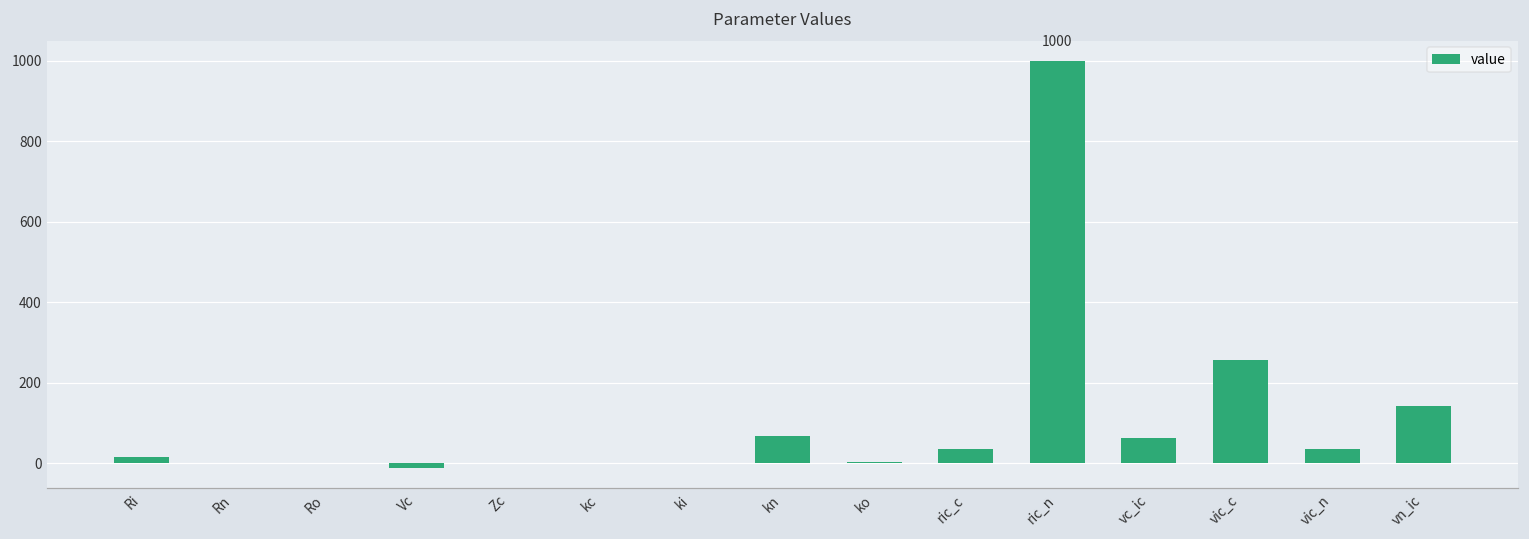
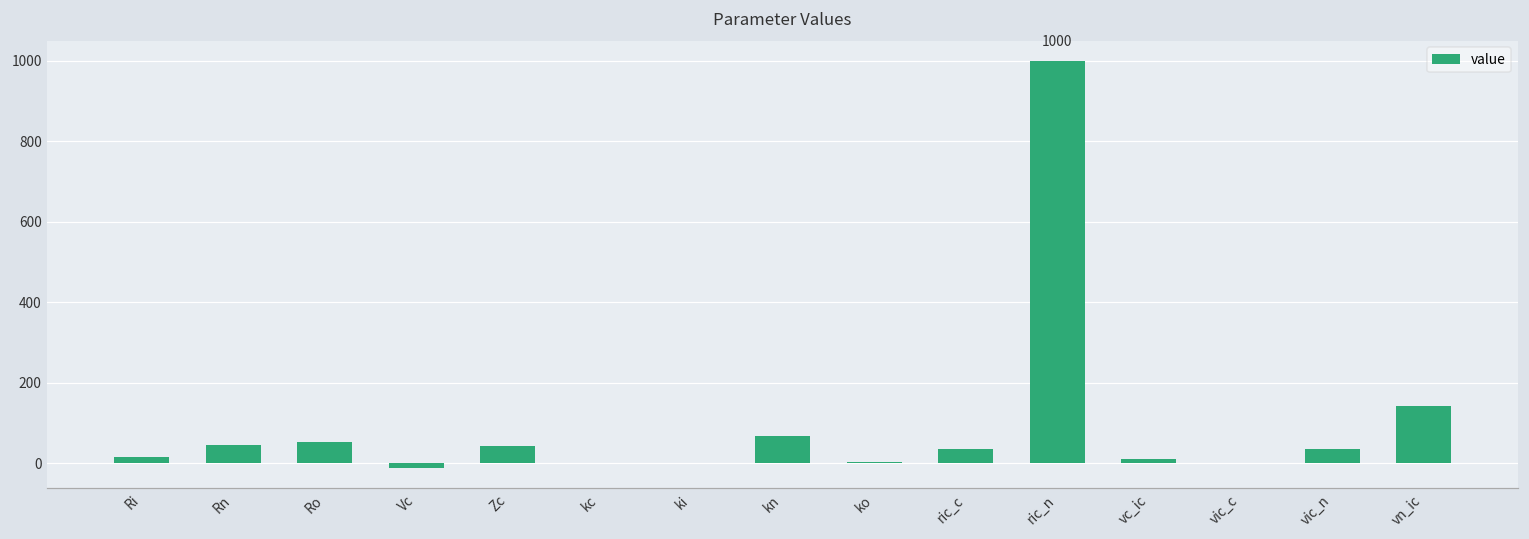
  {
    "Ri": 20,
-   "Rn": 0,
-   "Ro": 0,
+   "Rn": 40,
+   "Ro": 50,
    "Vc": -10,
-   "Zc": 0,
+   "Zc": 40,
    "kn": 70,
    "ric_c": 40,
-   "vc_ic": 60,
-   "vic_c": 260,
+   "vc_ic": 10,
+   "vic_c": 0,
    "vic_n": 40,
    "vn_ic": 140
  }
